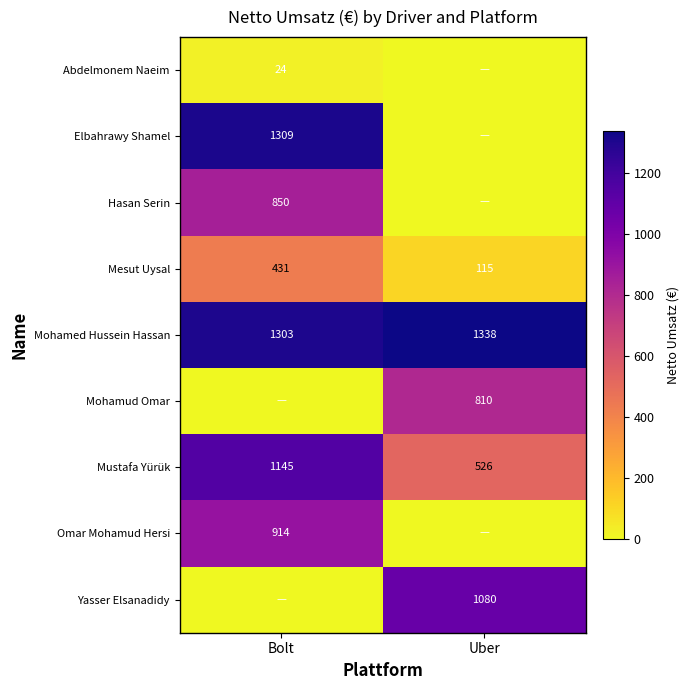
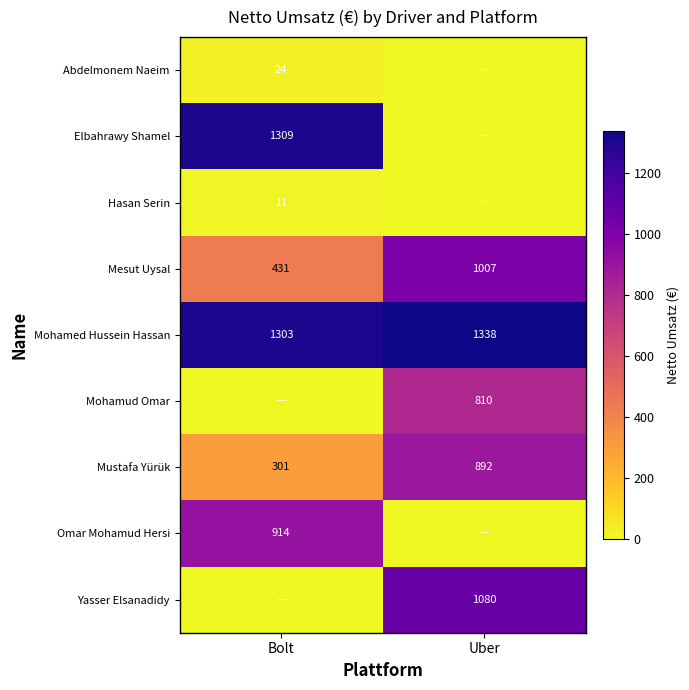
  {
    "Abdelmonem Naeim": {
      "Bolt": 24
    },
    "Elbahrawy Shamel": {
      "Bolt": 1309
    },
    "Hasan Serin": {
-     "Bolt": 850
+     "Bolt": 11
    },
    "Mesut Uysal": {
      "Bolt": 431,
-     "Uber": 115
+     "Uber": 1007
    },
    "Mohamed Hussein Hassan": {
      "Bolt": 1303,
      "Uber": 1338
    },
    "Mohamud Omar": {
      "Uber": 810
    },
    "Mustafa Yürük": {
-     "Bolt": 1145,
-     "Uber": 526
+     "Bolt": 301,
+     "Uber": 892
    },
    "Omar Mohamud Hersi": {
      "Bolt": 914
    },
    "Yasser Elsanadidy": {
      "Uber": 1080
    }
  }
